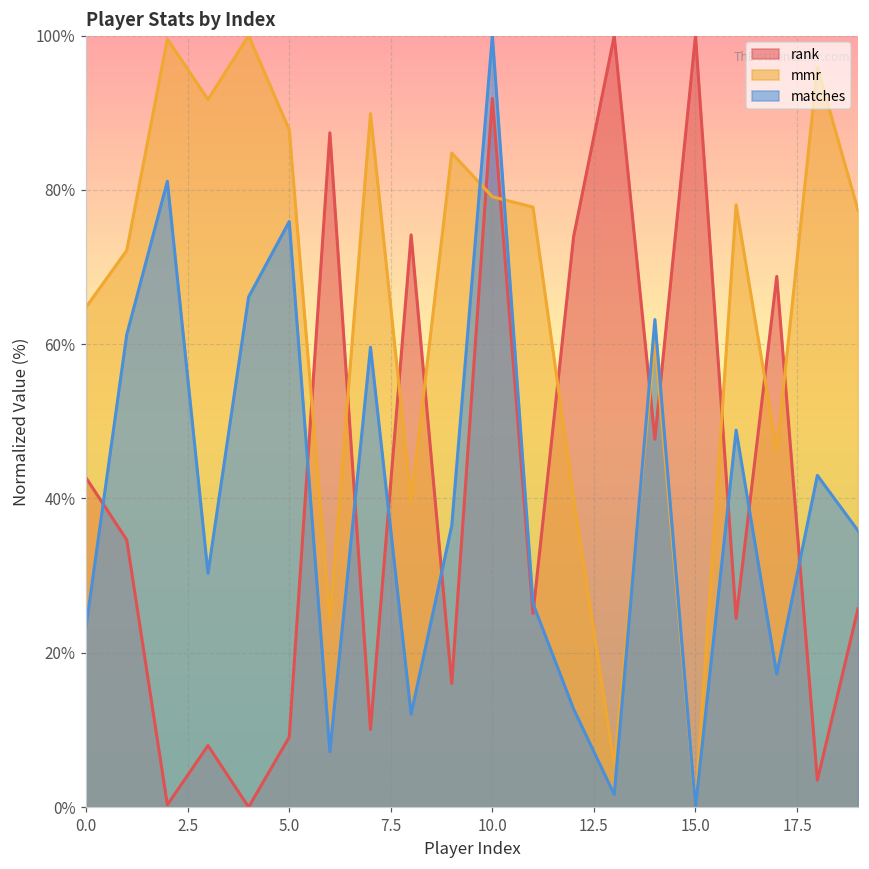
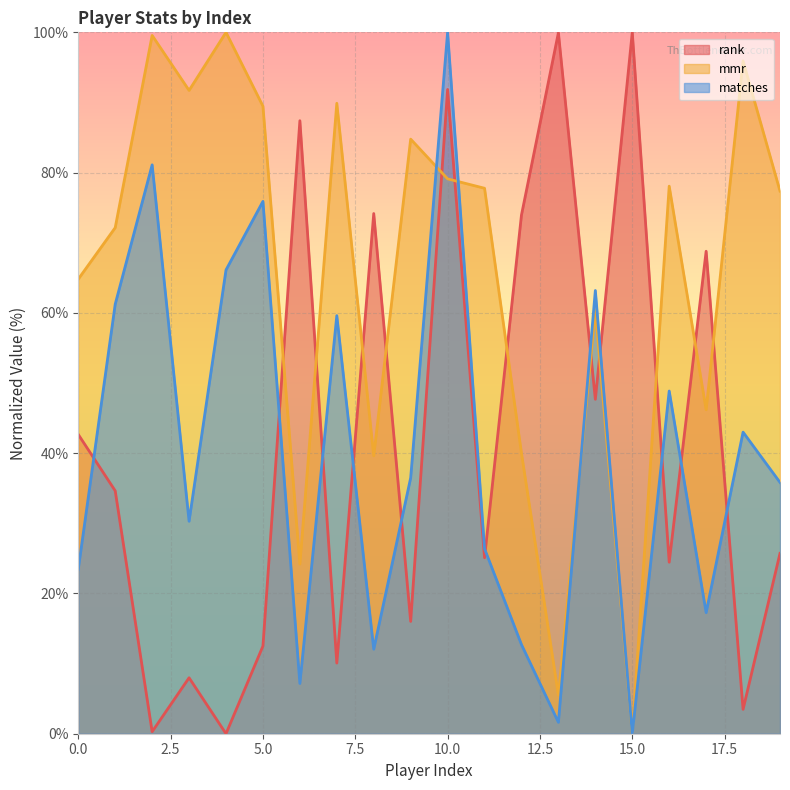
  {
    "rank": {
      "0.0": "43%",
-     "5.0": "9%",
+     "5.0": "12%",
      "10.0": "92%",
      "15.0": "100%"
    },
    "mmr": {
      "0.0": "65%",
-     "5.0": "88%",
+     "5.0": "89%",
      "10.0": "79%"
    },
    "matches": {
      "0.0": "23%",
      "5.0": "76%",
      "10.0": "100%"
    }
  }
